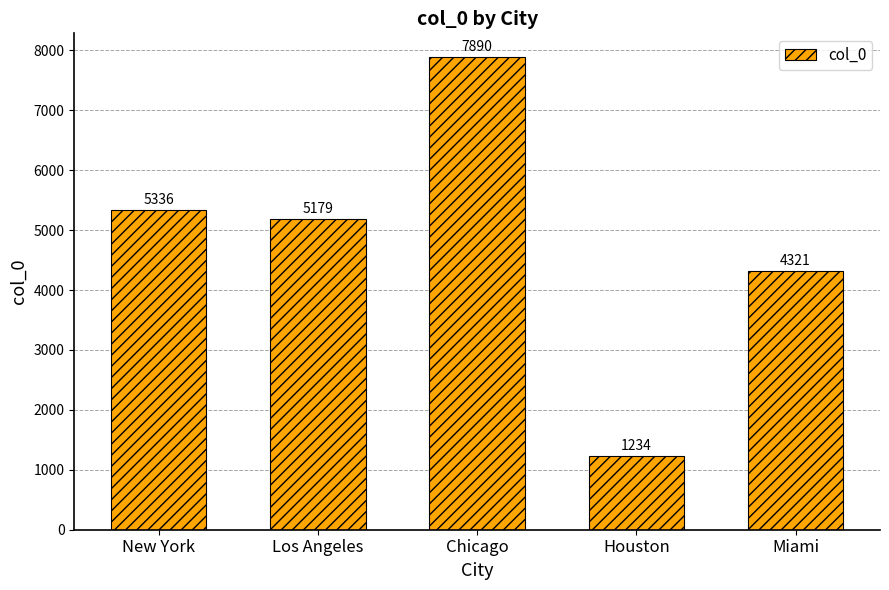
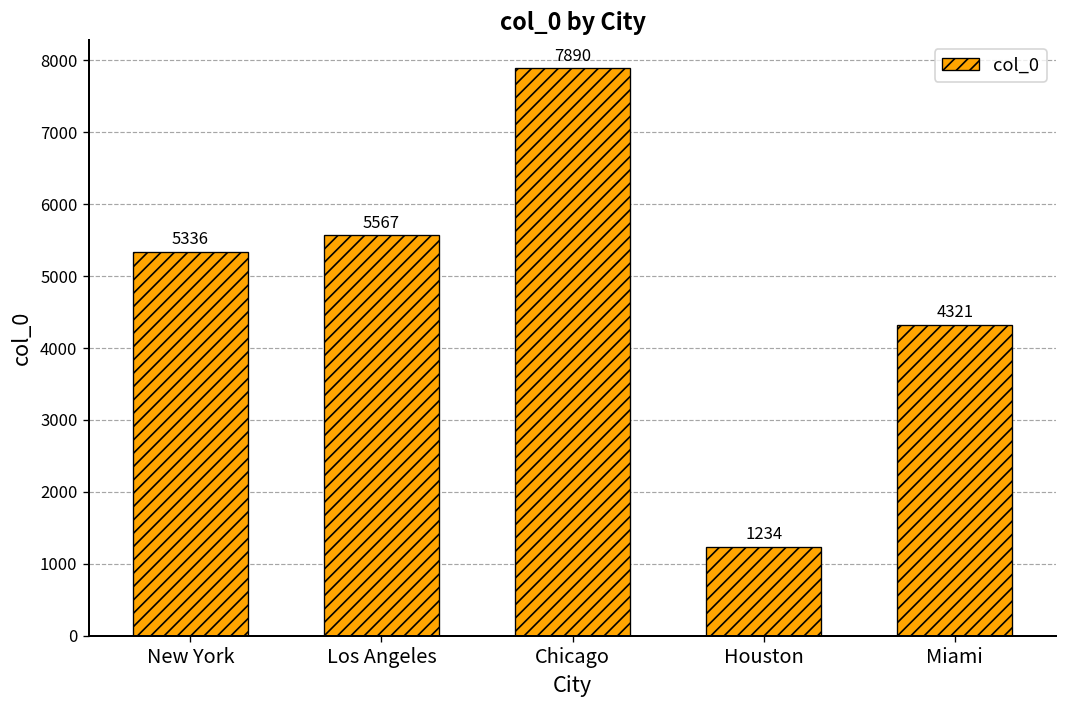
  {
    "New York": 5336,
-   "Los Angeles": 5179,
+   "Los Angeles": 5567,
    "Chicago": 7890,
    "Houston": 1234,
    "Miami": 4321
  }
